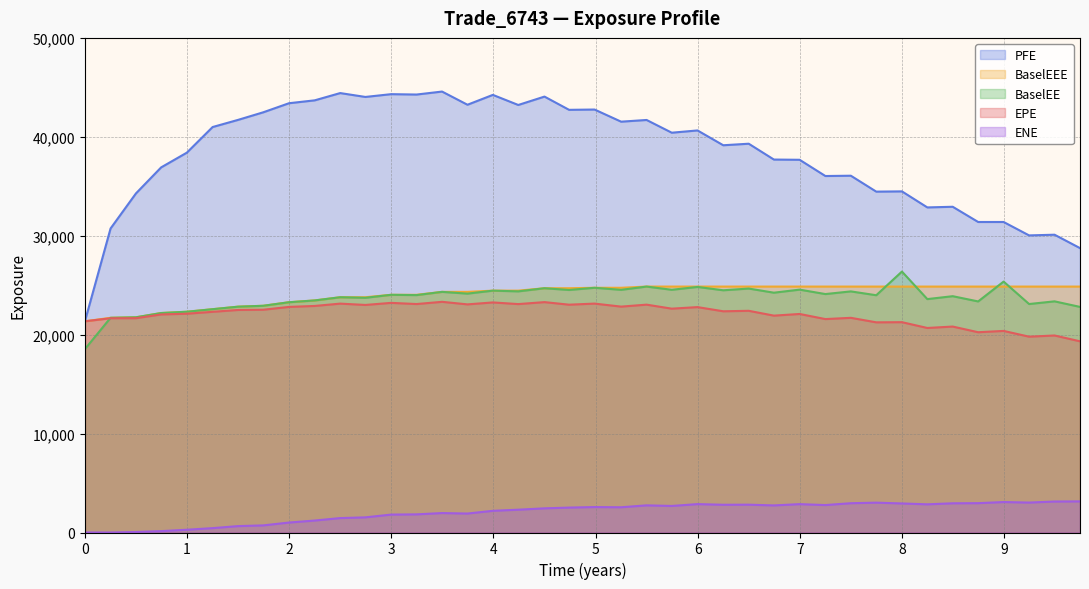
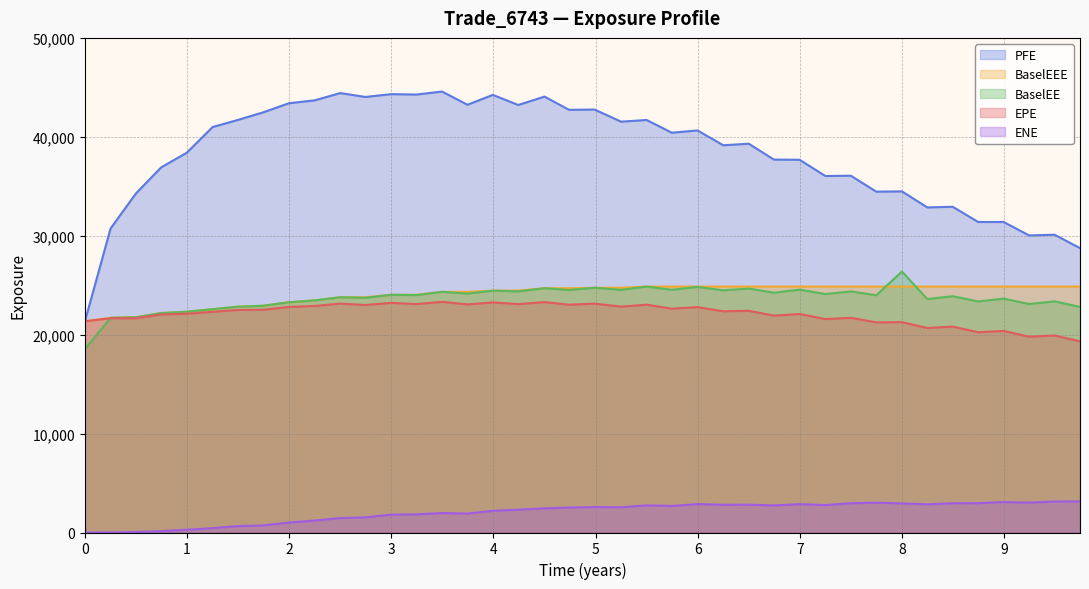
  {
    "BaselEE": {
      "0": "19,000",
      "7": "25,000",
      "8": "26,000",
-     "9": "25,000"
+     "9": "24,000"
    }
  }
